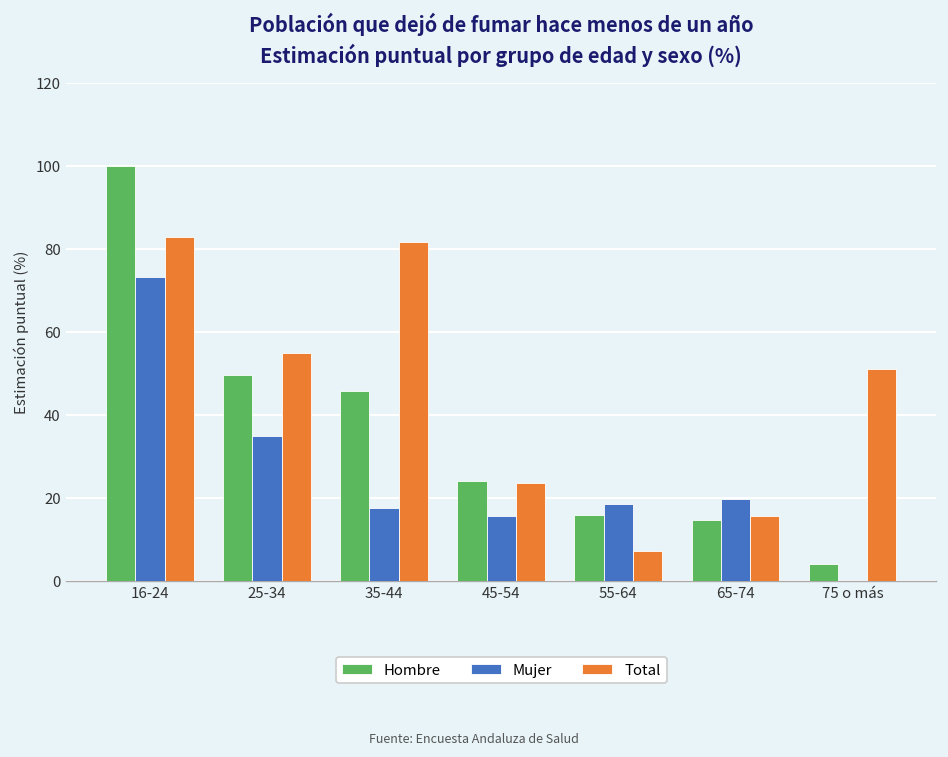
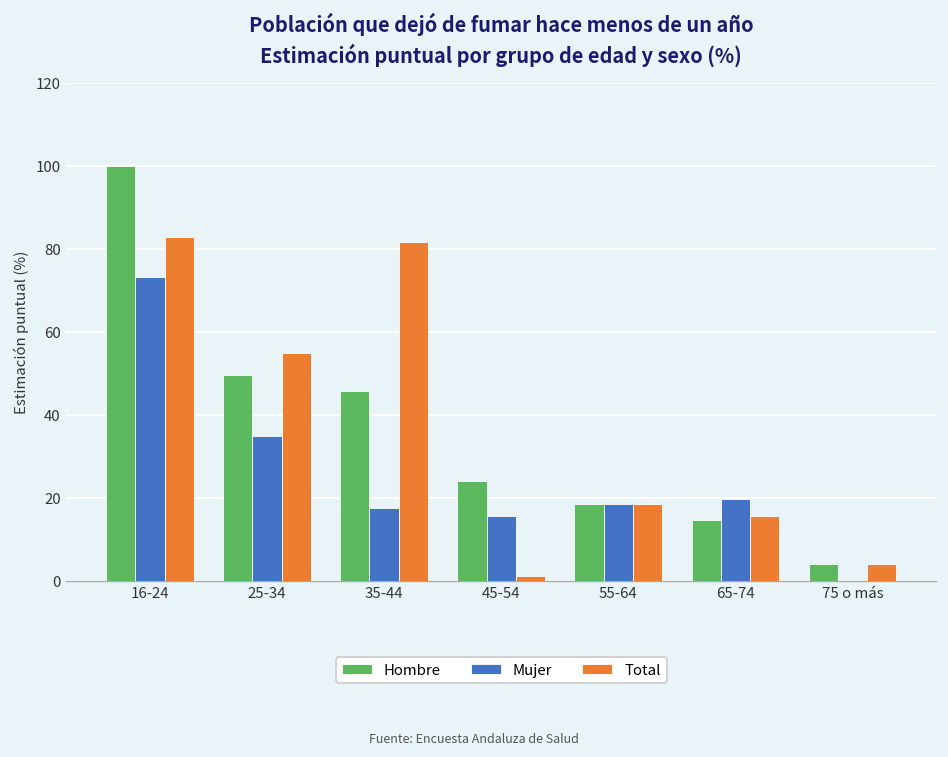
  {
    "Hombre": {
      "16-24": 100,
      "25-34": 50,
      "35-44": 46,
      "45-54": 24,
-     "55-64": 16,
+     "55-64": 19,
      "65-74": 15,
      "75 o más": 4
    },
    "Mujer": {
      "16-24": 73,
      "25-34": 35,
      "35-44": 18,
      "45-54": 16,
      "55-64": 19,
      "65-74": 20,
      "75 o más": 0
    },
    "Total": {
      "16-24": 83,
      "25-34": 55,
      "35-44": 82,
-     "45-54": 24,
-     "55-64": 7,
+     "45-54": 1,
+     "55-64": 19,
      "65-74": 16,
-     "75 o más": 51
+     "75 o más": 4
    }
  }
